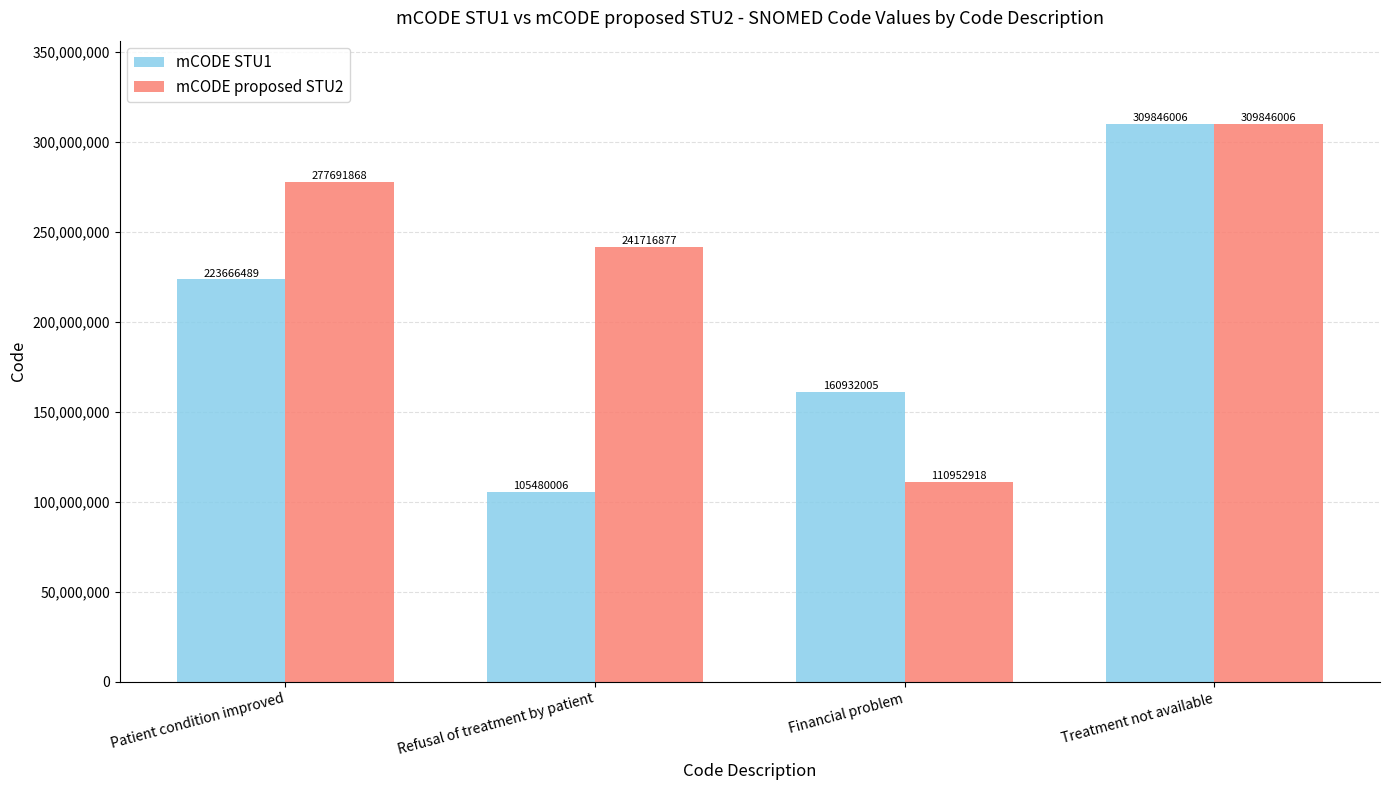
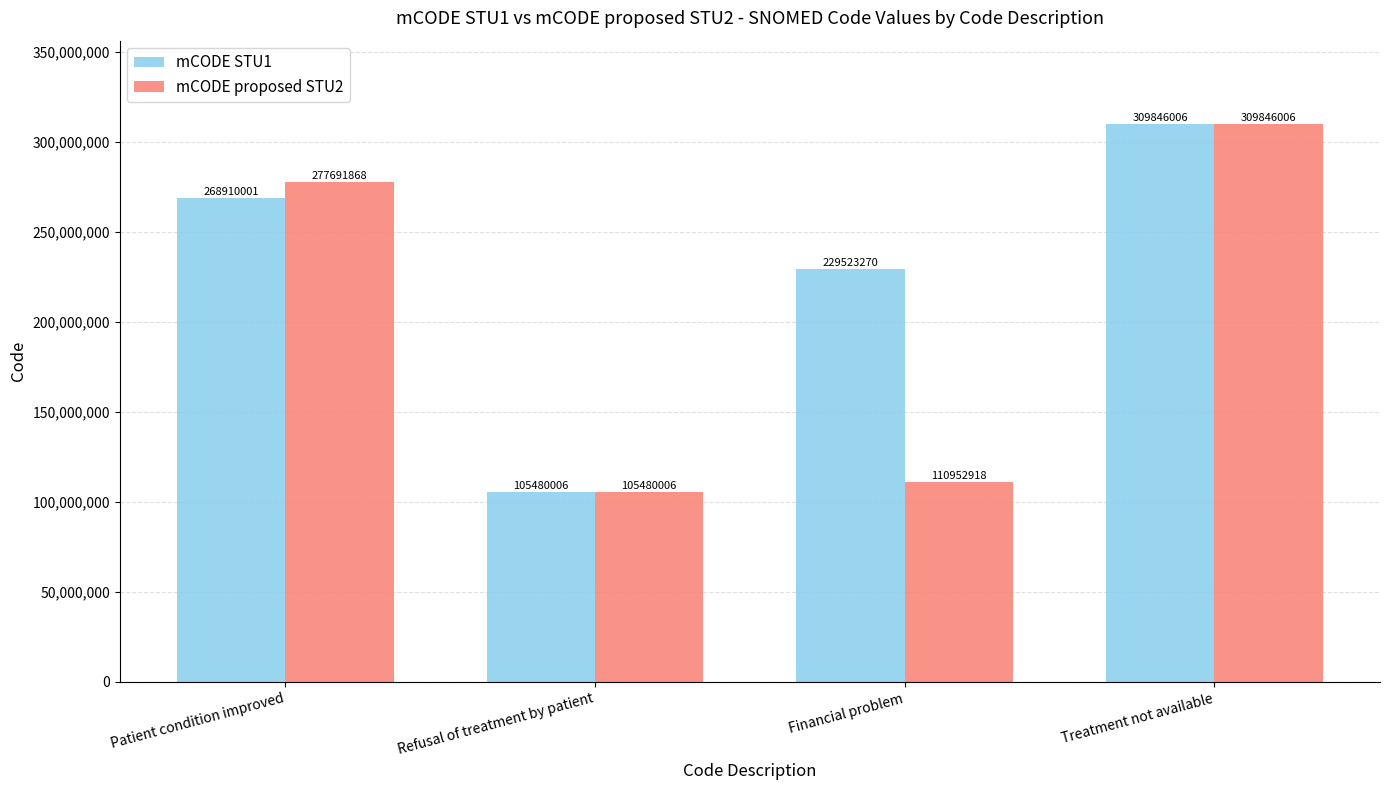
  {
    "mCODE STU1": {
-     "Patient condition improved": 223666489,
+     "Patient condition improved": 268910001,
      "Refusal of treatment by patient": 105480006,
-     "Financial problem": 160932005,
+     "Financial problem": 229523270,
      "Treatment not available": 309846006
    },
    "mCODE proposed STU2": {
      "Patient condition improved": 277691868,
-     "Refusal of treatment by patient": 241716877,
+     "Refusal of treatment by patient": 105480006,
      "Financial problem": 110952918,
      "Treatment not available": 309846006
    }
  }
